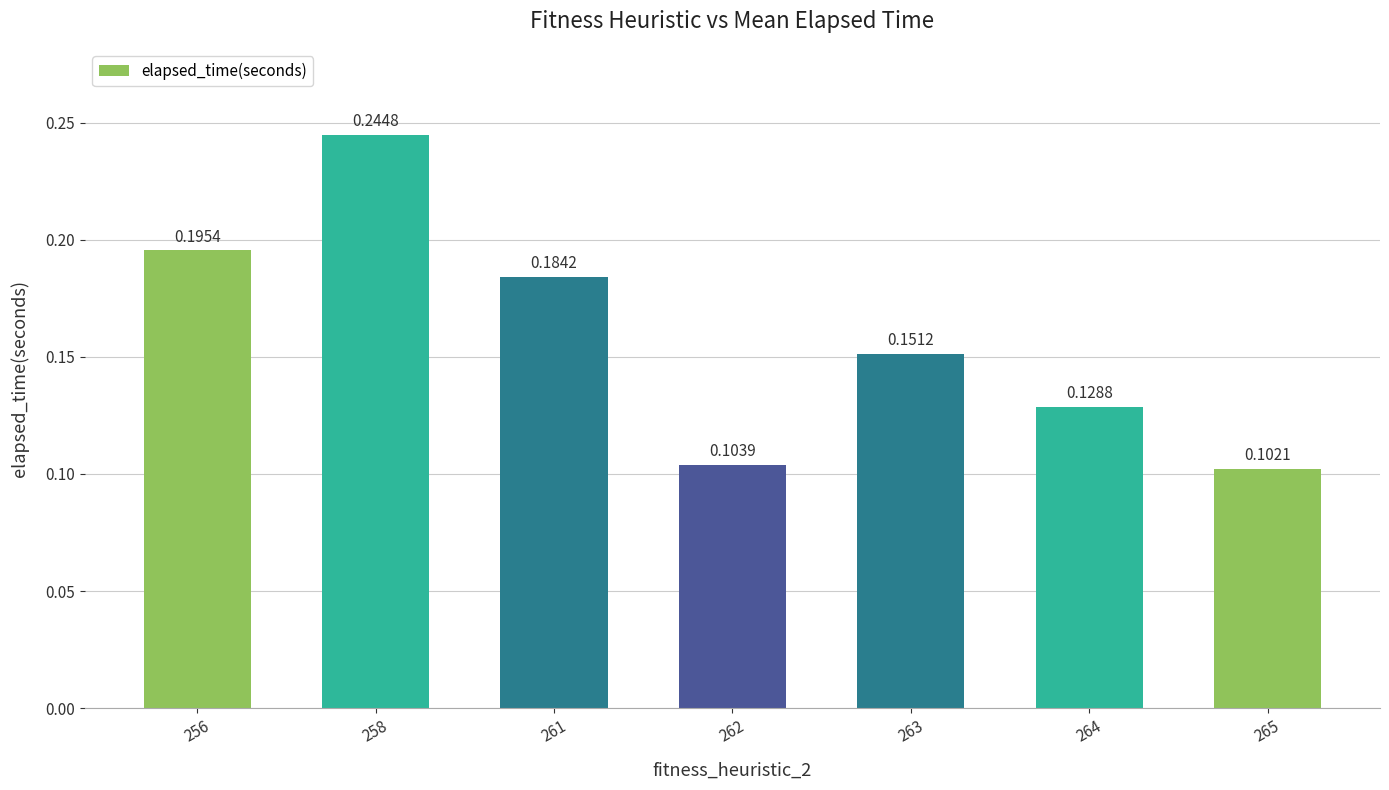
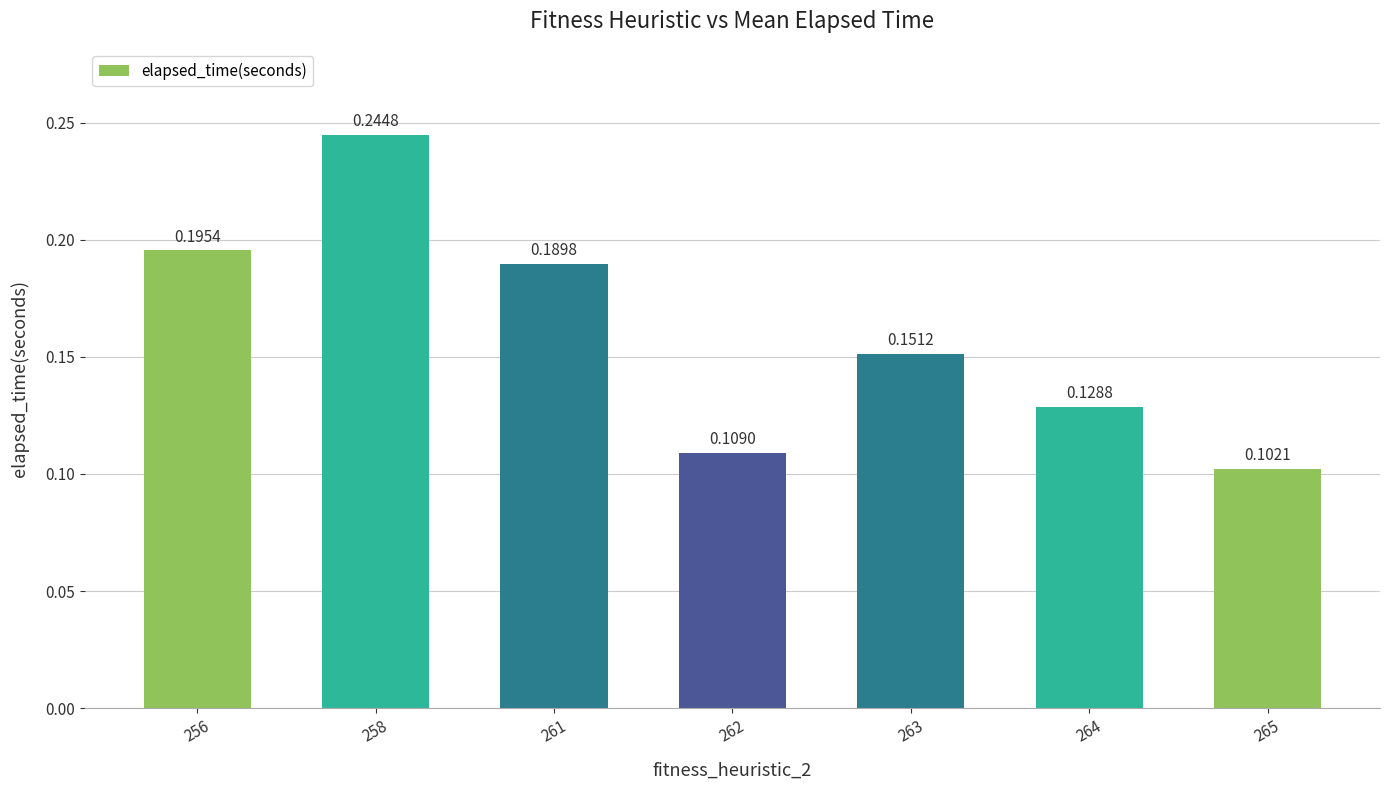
  {
    "256": 0.1954,
    "258": 0.2448,
-   "261": 0.1842,
-   "262": 0.1039,
+   "261": 0.1898,
+   "262": 0.1090,
    "263": 0.1512,
    "264": 0.1288,
    "265": 0.1021
  }
